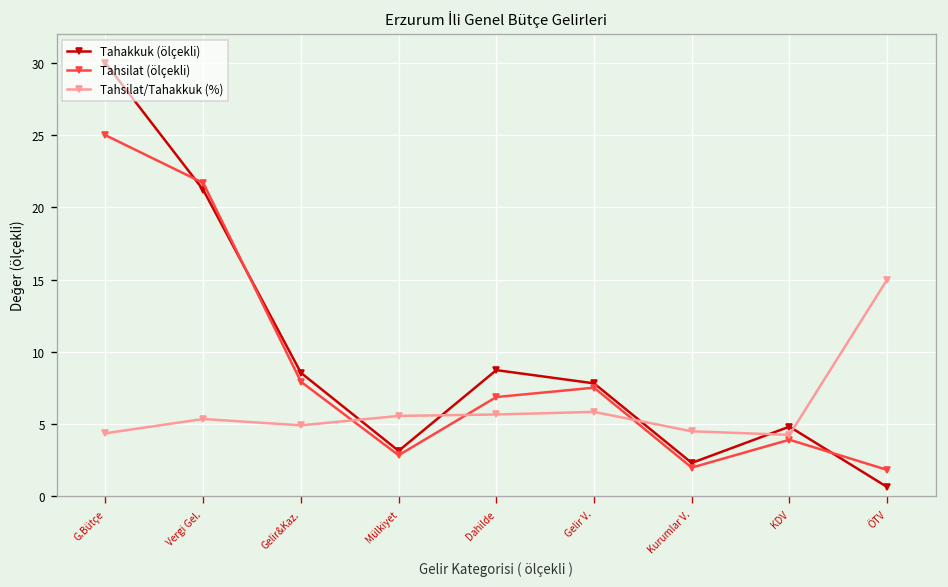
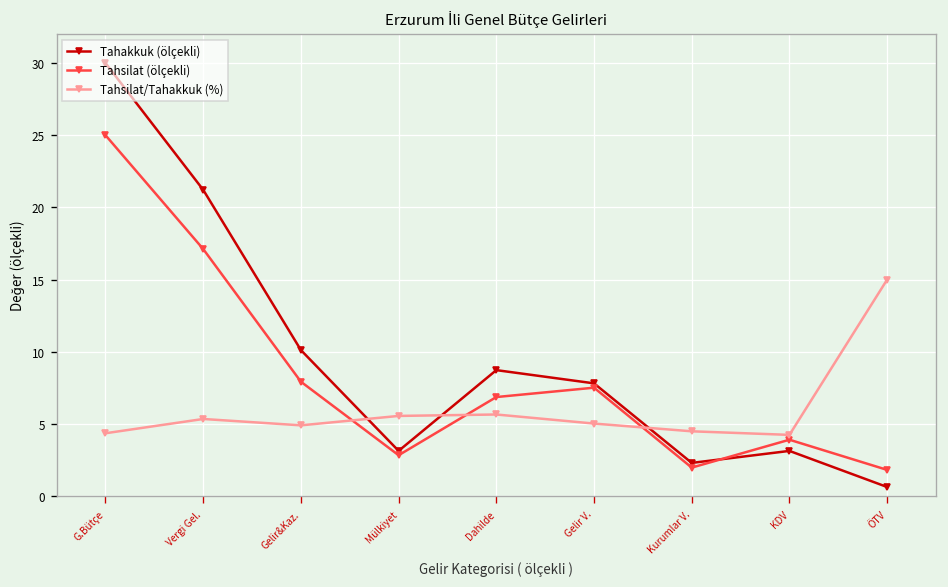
  {
    "Tahakkuk (ölçekli)": {
      "Vergi Gel.": 21.2,
-     "Gelir&Kaz.": 8.5,
+     "Gelir&Kaz.": 10.1,
      "Mülkiyet": 3.1,
      "Dahilde": 8.7,
      "Gelir V.": 7.8,
      "Kurumlar V.": 2.3,
-     "KDV": 4.8,
+     "KDV": 3.1,
      "ÖTV": 0.6
    },
    "Tahsilat (ölçekli)": {
      "G.Bütçe": 25.0,
-     "Vergi Gel.": 21.7,
+     "Vergi Gel.": 17.1,
      "Gelir&Kaz.": 7.9,
      "Mülkiyet": 2.8,
      "Dahilde": 6.9,
      "Gelir V.": 7.5,
      "Kurumlar V.": 2.0,
      "KDV": 3.9,
      "ÖTV": 1.8
    },
    "Tahsilat/Tahakkuk (%)": {
      "G.Bütçe": 4.4,
      "Vergi Gel.": 5.3,
      "Gelir&Kaz.": 4.9,
      "Mülkiyet": 5.6,
      "Dahilde": 5.7,
-     "Gelir V.": 5.8,
+     "Gelir V.": 5.0,
      "Kurumlar V.": 4.5,
      "KDV": 4.2,
      "ÖTV": 15.0
    }
  }
